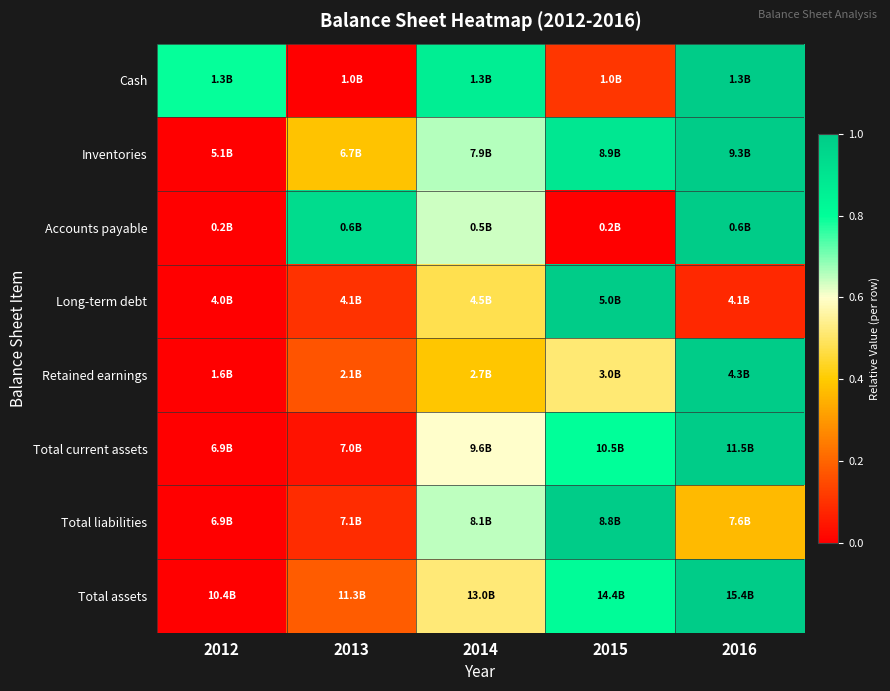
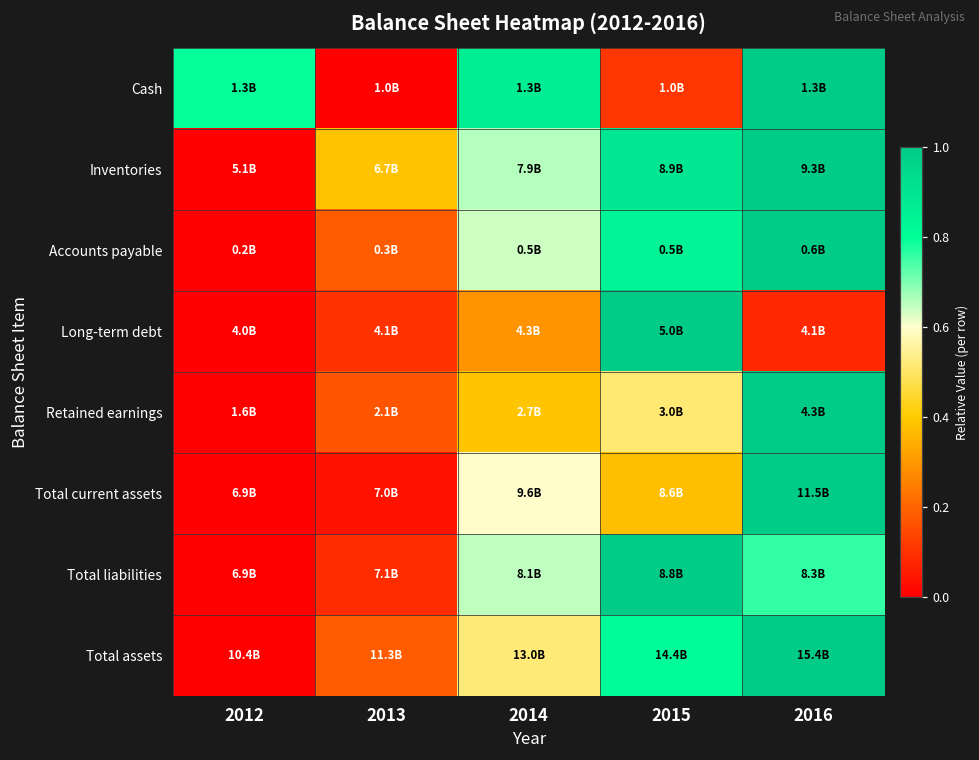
  {
    "Cash": {
      "2012": "1.3B",
      "2013": "1.0B",
      "2014": "1.3B",
      "2015": "1.0B",
      "2016": "1.3B"
    },
    "Inventories": {
      "2012": "5.1B",
      "2013": "6.7B",
      "2014": "7.9B",
      "2015": "8.9B",
      "2016": "9.3B"
    },
    "Accounts payable": {
      "2012": "0.2B",
-     "2013": "0.6B",
+     "2013": "0.3B",
      "2014": "0.5B",
-     "2015": "0.2B",
+     "2015": "0.5B",
      "2016": "0.6B"
    },
    "Long-term debt": {
      "2012": "4.0B",
      "2013": "4.1B",
-     "2014": "4.5B",
+     "2014": "4.3B",
      "2015": "5.0B",
      "2016": "4.1B"
    },
    "Retained earnings": {
      "2012": "1.6B",
      "2013": "2.1B",
      "2014": "2.7B",
      "2015": "3.0B",
      "2016": "4.3B"
    },
    "Total current assets": {
      "2012": "6.9B",
      "2013": "7.0B",
      "2014": "9.6B",
-     "2015": "10.5B",
+     "2015": "8.6B",
      "2016": "11.5B"
    },
    "Total liabilities": {
      "2012": "6.9B",
      "2013": "7.1B",
      "2014": "8.1B",
      "2015": "8.8B",
-     "2016": "7.6B"
+     "2016": "8.3B"
    },
    "Total assets": {
      "2012": "10.4B",
      "2013": "11.3B",
      "2014": "13.0B",
      "2015": "14.4B",
      "2016": "15.4B"
    }
  }
